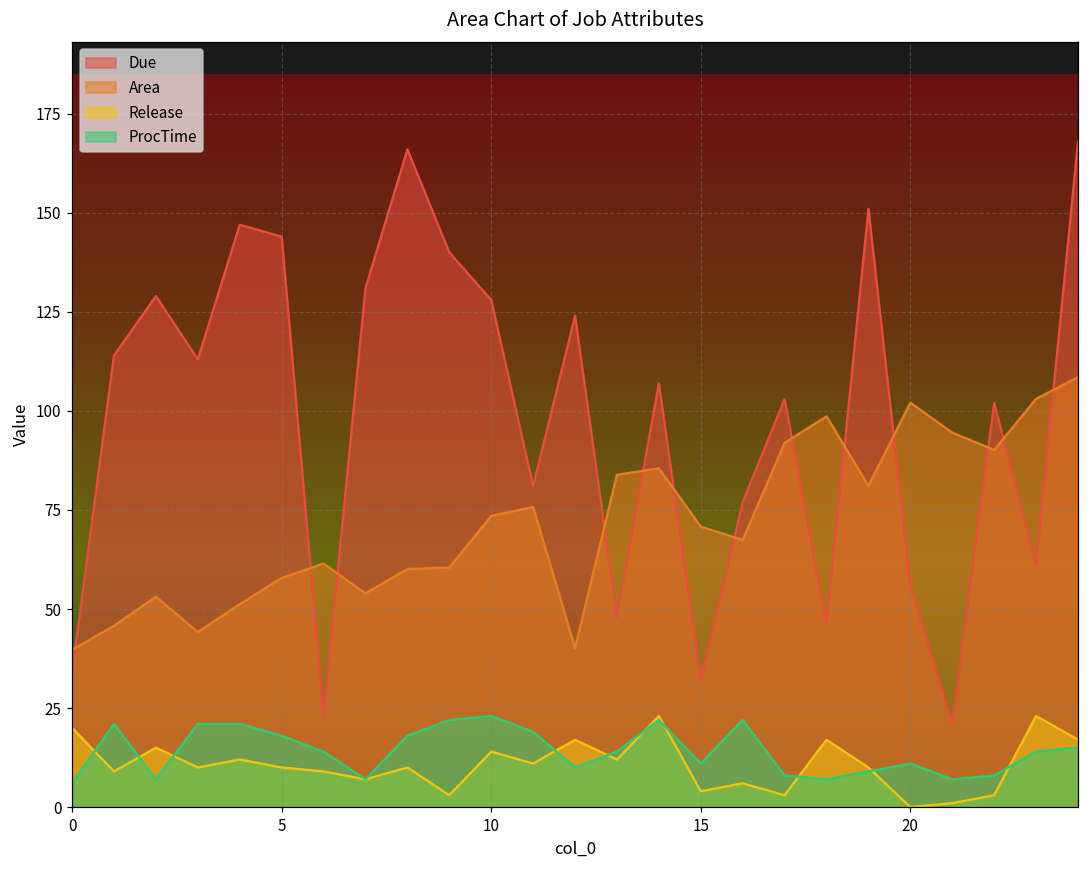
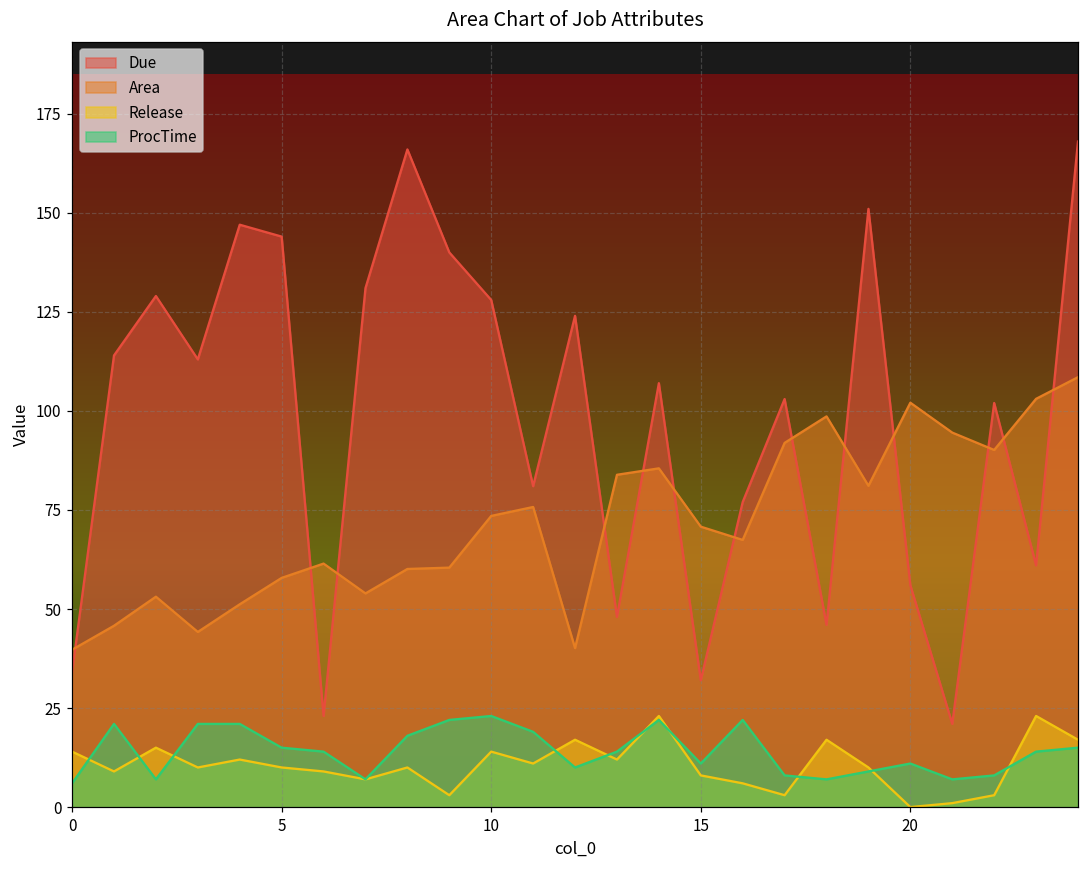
  {
    "Release": {
-     "0": 20,
+     "0": 14,
      "5": 10,
      "10": 14,
-     "15": 4,
+     "15": 8,
      "20": 0
    },
    "ProcTime": {
      "0": 6,
-     "5": 18,
+     "5": 15,
      "10": 23,
      "15": 11,
      "20": 11
    }
  }
